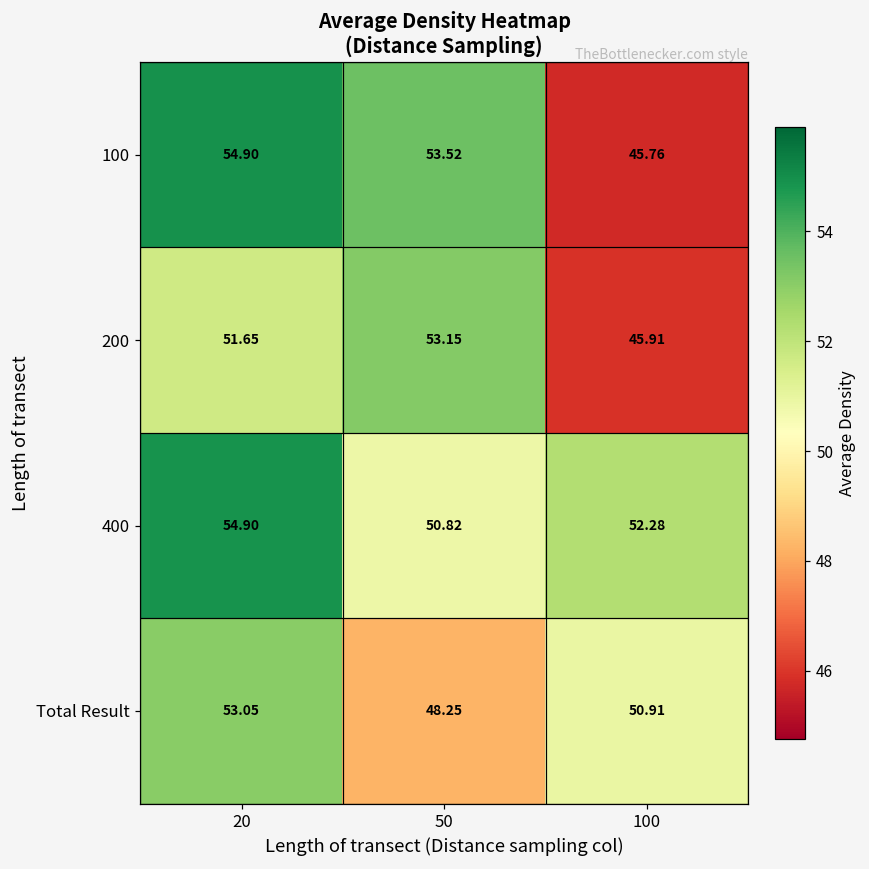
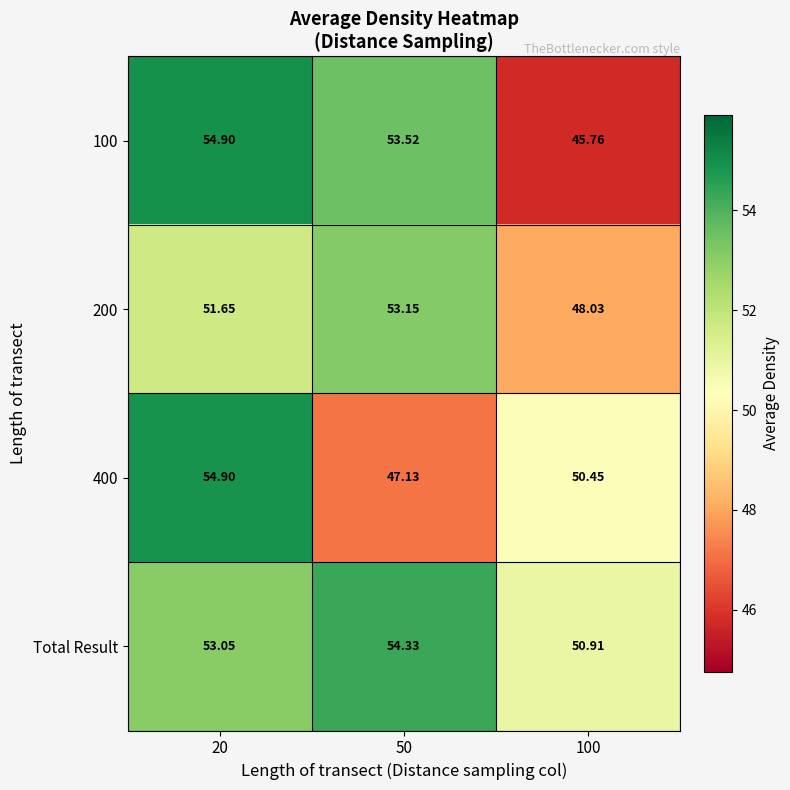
  {
    "100": {
      "20": 54.90,
      "50": 53.52,
      "100": 45.76
    },
    "200": {
      "20": 51.65,
      "50": 53.15,
-     "100": 45.91
+     "100": 48.03
    },
    "400": {
      "20": 54.90,
-     "50": 50.82,
-     "100": 52.28
+     "50": 47.13,
+     "100": 50.45
    },
    "Total Result": {
      "20": 53.05,
-     "50": 48.25,
+     "50": 54.33,
      "100": 50.91
    }
  }
